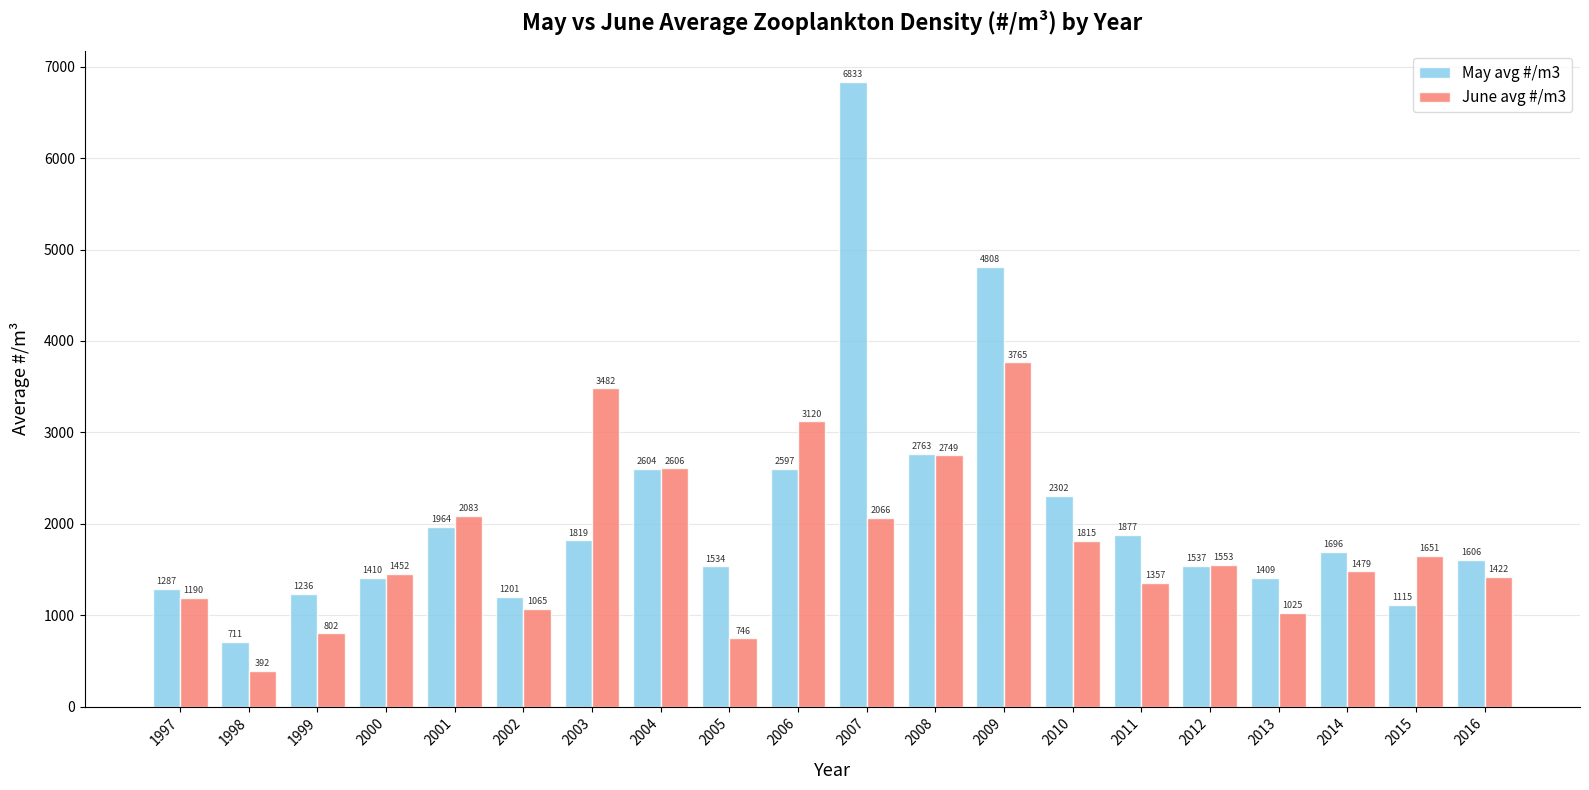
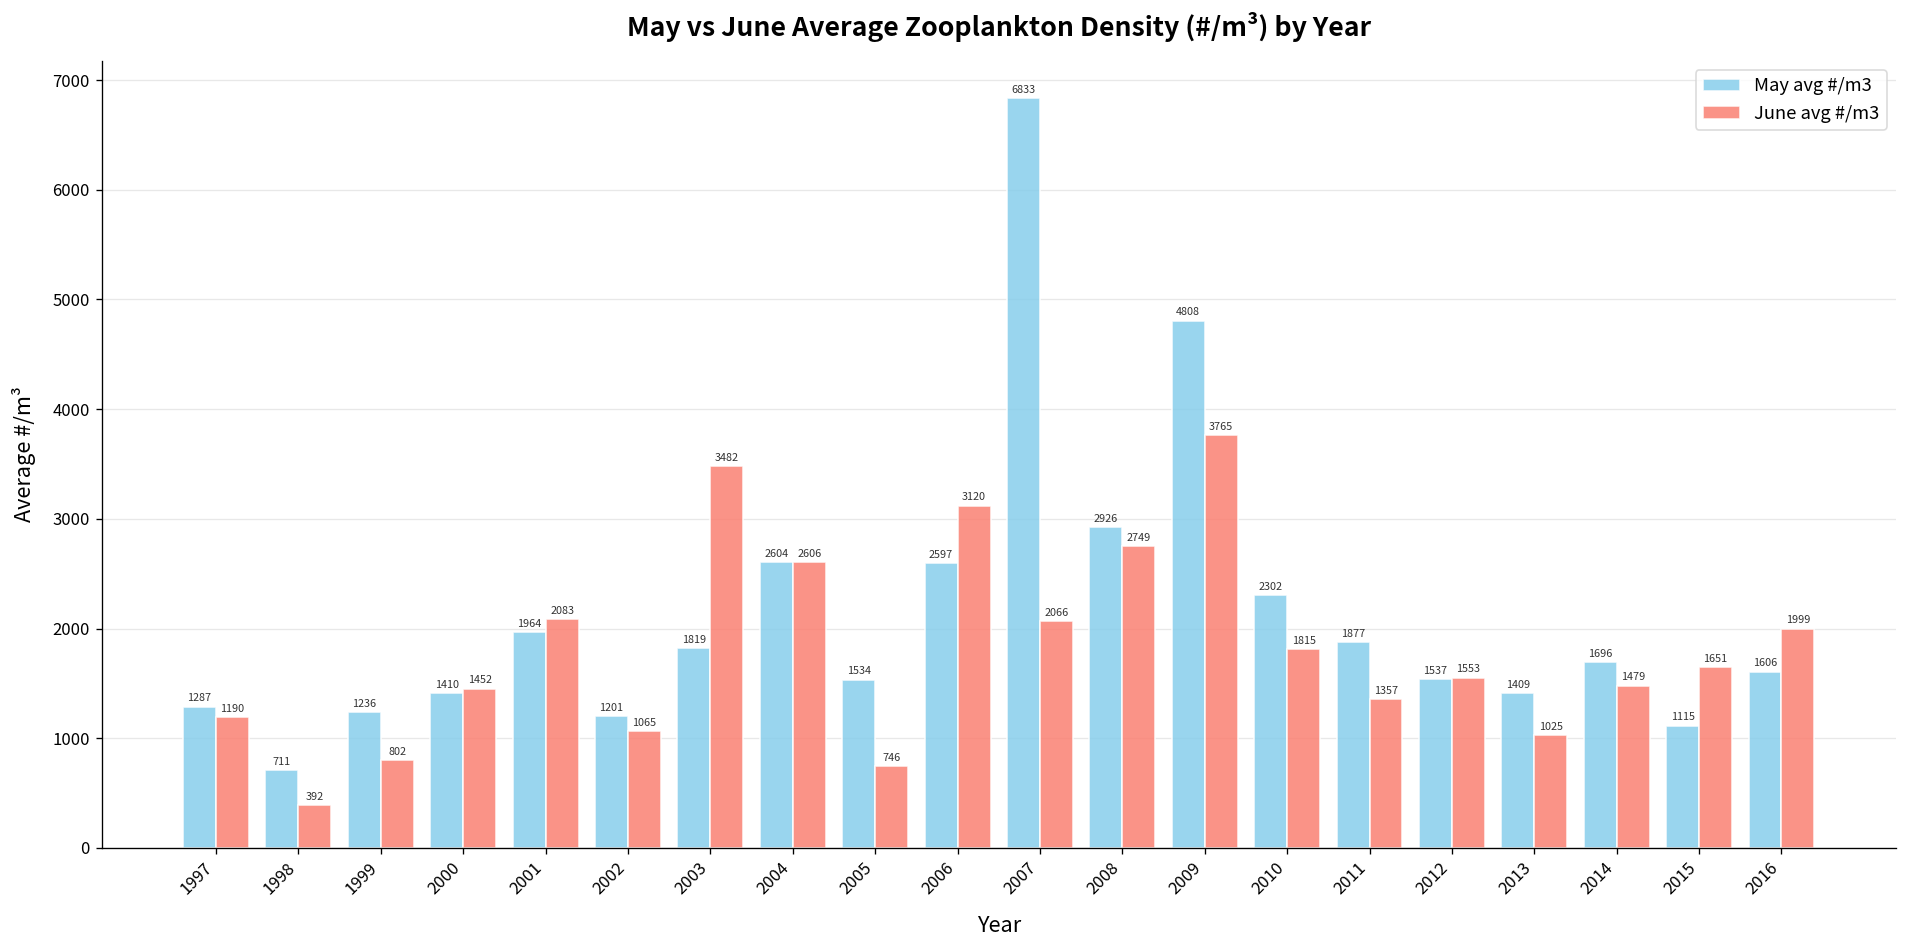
  {
    "May avg #/m3": {
      "1997": 1287,
      "1998": 711,
      "1999": 1236,
      "2000": 1410,
      "2001": 1964,
      "2002": 1201,
      "2003": 1819,
      "2004": 2604,
      "2005": 1534,
      "2006": 2597,
      "2007": 6833,
-     "2008": 2763,
+     "2008": 2926,
      "2009": 4808,
      "2010": 2302,
      "2011": 1877,
      "2012": 1537,
      "2013": 1409,
      "2014": 1696,
      "2015": 1115,
      "2016": 1606
    },
    "June avg #/m3": {
      "1997": 1190,
      "1998": 392,
      "1999": 802,
      "2000": 1452,
      "2001": 2083,
      "2002": 1065,
      "2003": 3482,
      "2004": 2606,
      "2005": 746,
      "2006": 3120,
      "2007": 2066,
      "2008": 2749,
      "2009": 3765,
      "2010": 1815,
      "2011": 1357,
      "2012": 1553,
      "2013": 1025,
      "2014": 1479,
      "2015": 1651,
-     "2016": 1422
+     "2016": 1999
    }
  }
